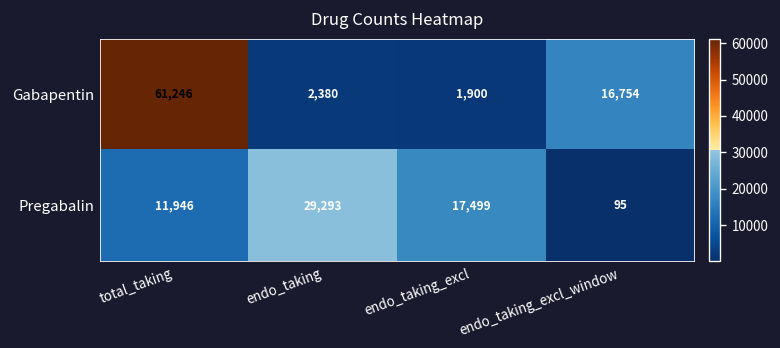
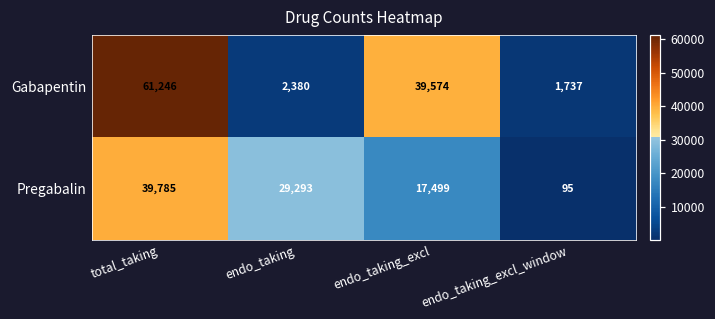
  {
    "Gabapentin": {
      "total_taking": "61,246",
      "endo_taking": "2,380",
-     "endo_taking_excl": "1,900",
-     "endo_taking_excl_window": "16,754"
+     "endo_taking_excl": "39,574",
+     "endo_taking_excl_window": "1,737"
    },
    "Pregabalin": {
-     "total_taking": "11,946",
+     "total_taking": "39,785",
      "endo_taking": "29,293",
      "endo_taking_excl": "17,499",
      "endo_taking_excl_window": "95"
    }
  }
